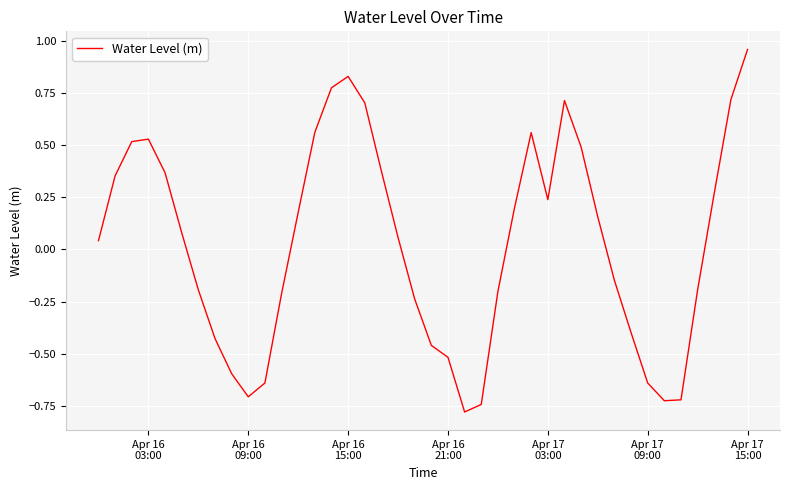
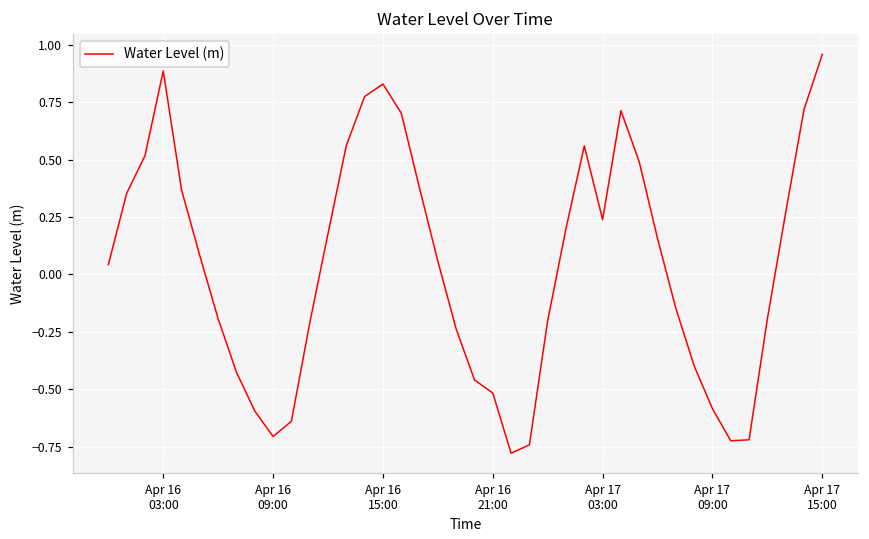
  {
-   "Apr 16 03:00": 0.53,
+   "Apr 16 03:00": 0.89,
    "Apr 16 09:00": -0.71,
    "Apr 16 15:00": 0.83,
    "Apr 16 21:00": -0.52,
    "Apr 17 03:00": 0.24,
-   "Apr 17 09:00": -0.64,
+   "Apr 17 09:00": -0.58,
    "Apr 17 15:00": 0.96
  }
